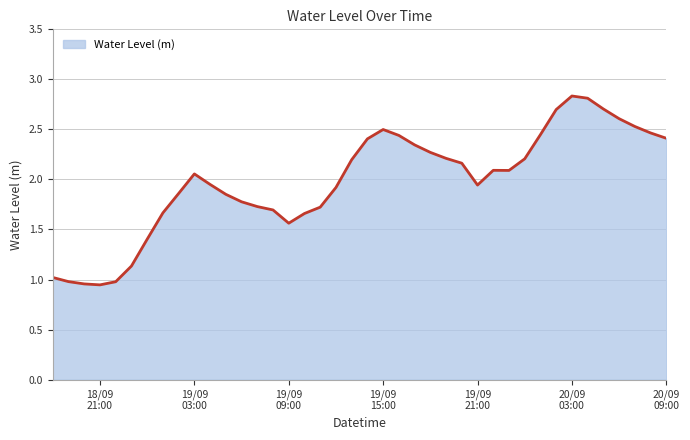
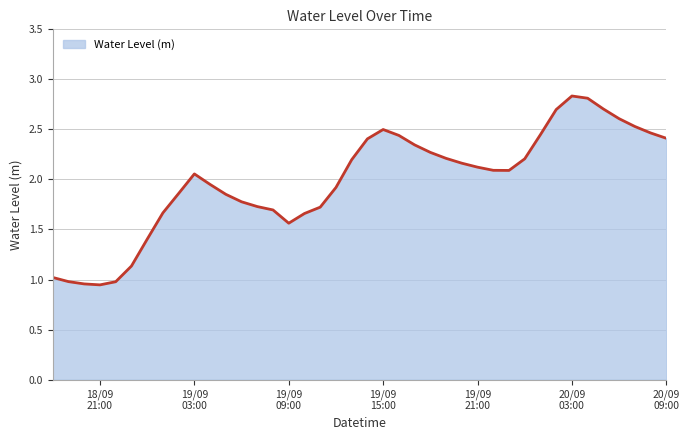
  {
    "18/09 21:00": 0.95,
    "19/09 03:00": 2.06,
    "19/09 09:00": 1.56,
    "19/09 15:00": 2.50,
-   "19/09 21:00": 1.94,
+   "19/09 21:00": 2.12,
    "20/09 03:00": 2.83,
    "20/09 09:00": 2.41
  }
